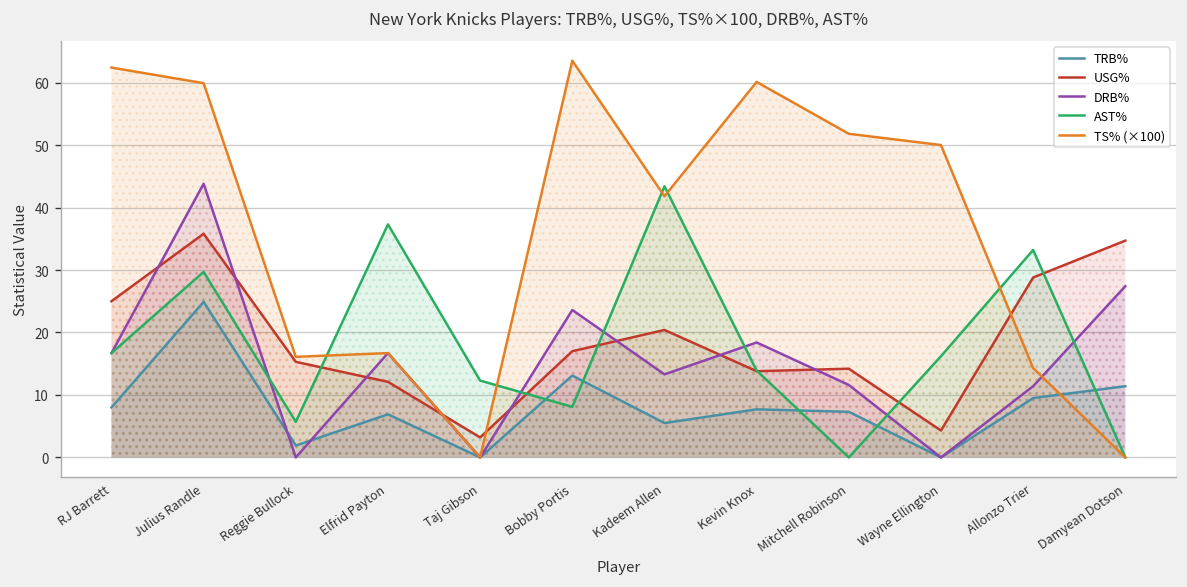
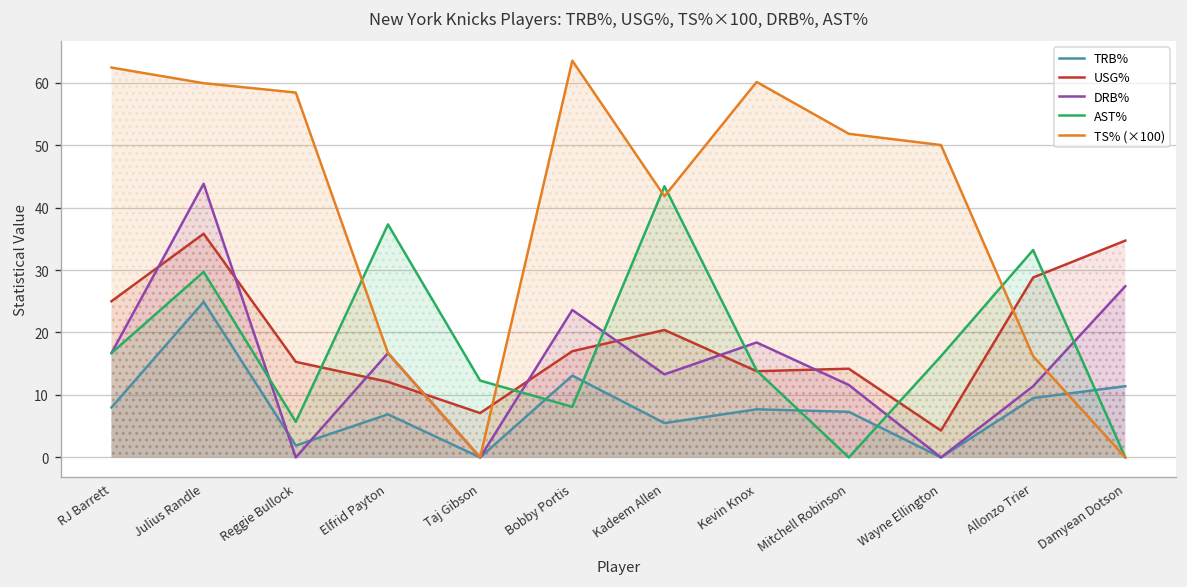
  {
    "TRB%": {
      "RJ Barrett": 8,
      "Julius Randle": 25,
      "Reggie Bullock": 2,
      "Elfrid Payton": 7,
      "Bobby Portis": 13,
      "Kadeem Allen": 6,
      "Kevin Knox": 8,
      "Mitchell Robinson": 7,
      "Allonzo Trier": 10,
      "Damyean Dotson": 11
    },
    "USG%": {
      "RJ Barrett": 25,
      "Julius Randle": 36,
      "Reggie Bullock": 15,
      "Elfrid Payton": 12,
-     "Taj Gibson": 3,
+     "Taj Gibson": 7,
      "Bobby Portis": 17,
      "Kadeem Allen": 20,
      "Mitchell Robinson": 14,
      "Wayne Ellington": 4,
      "Allonzo Trier": 29,
      "Damyean Dotson": 35
    },
    "DRB%": {
      "Julius Randle": 44,
      "Reggie Bullock": 0,
      "Bobby Portis": 24,
      "Kadeem Allen": 13,
      "Kevin Knox": 18,
      "Mitchell Robinson": 12,
      "Allonzo Trier": 11,
      "Damyean Dotson": 27
    },
    "AST%": {
      "Julius Randle": 30,
      "Reggie Bullock": 6,
      "Elfrid Payton": 37,
      "Taj Gibson": 12,
      "Bobby Portis": 8,
      "Kadeem Allen": 43,
      "Mitchell Robinson": 0,
      "Wayne Ellington": 16,
      "Allonzo Trier": 33
    },
    "TS% (×100)": {
      "RJ Barrett": 62,
      "Julius Randle": 60,
-     "Reggie Bullock": 16,
+     "Reggie Bullock": 58,
      "Bobby Portis": 64,
      "Kadeem Allen": 42,
      "Kevin Knox": 60,
      "Mitchell Robinson": 52,
      "Wayne Ellington": 50,
-     "Allonzo Trier": 14
+     "Allonzo Trier": 16
    }
  }
